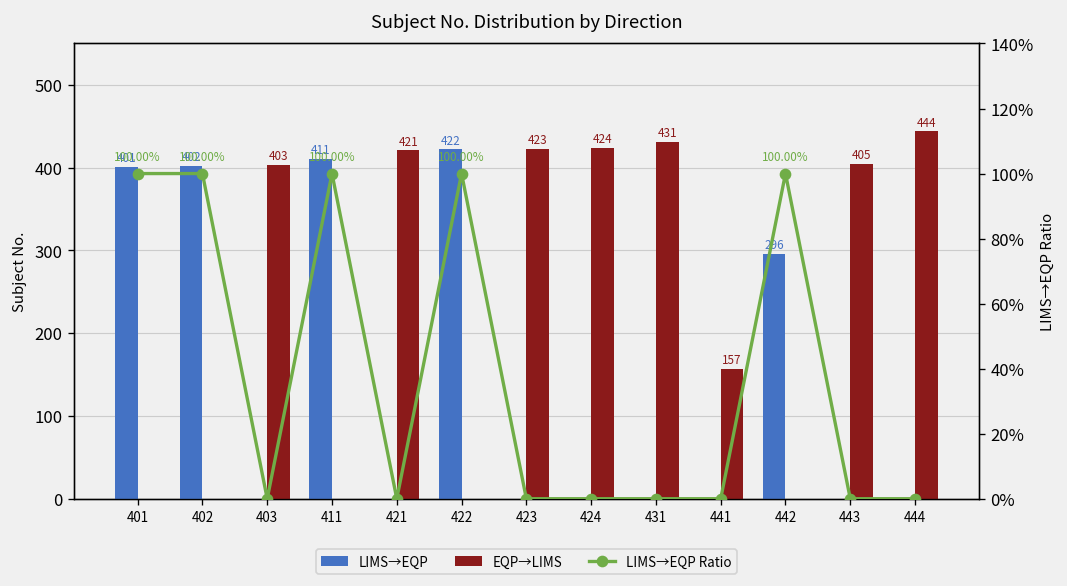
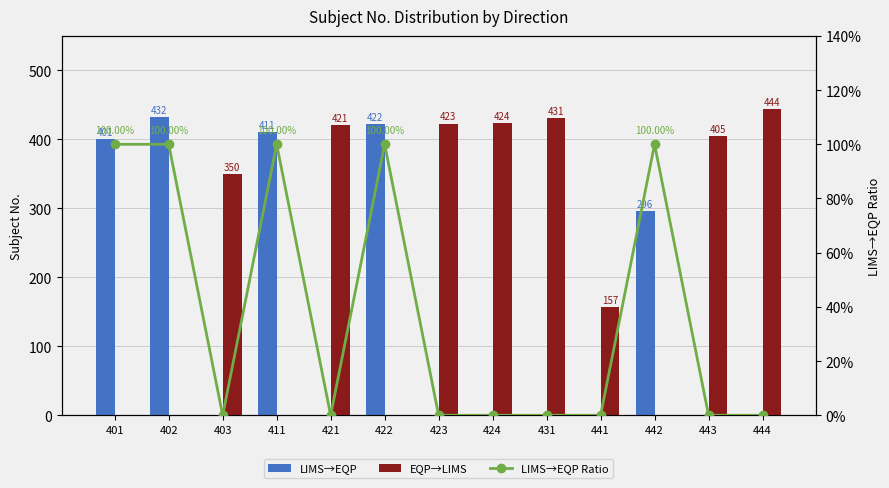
  {
    "LIMS→EQP": {
-     "402": "402",
+     "402": "432",
      "422": "422",
      "442": "296"
    },
    "EQP→LIMS": {
-     "403": "403",
+     "403": "350",
      "421": "421",
      "423": "423",
      "424": "424",
      "431": "431",
      "441": "157",
      "443": "405",
      "444": "444"
    },
    "LIMS→EQP Ratio": {
      "402": "100.00%",
      "422": "100.00%",
      "442": "100.00%"
    }
  }
